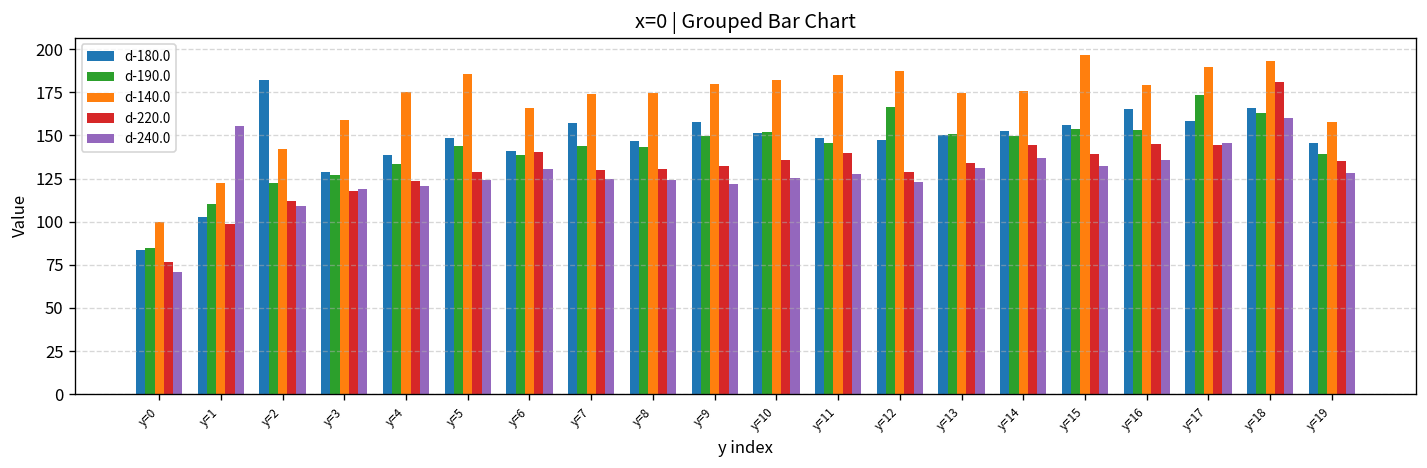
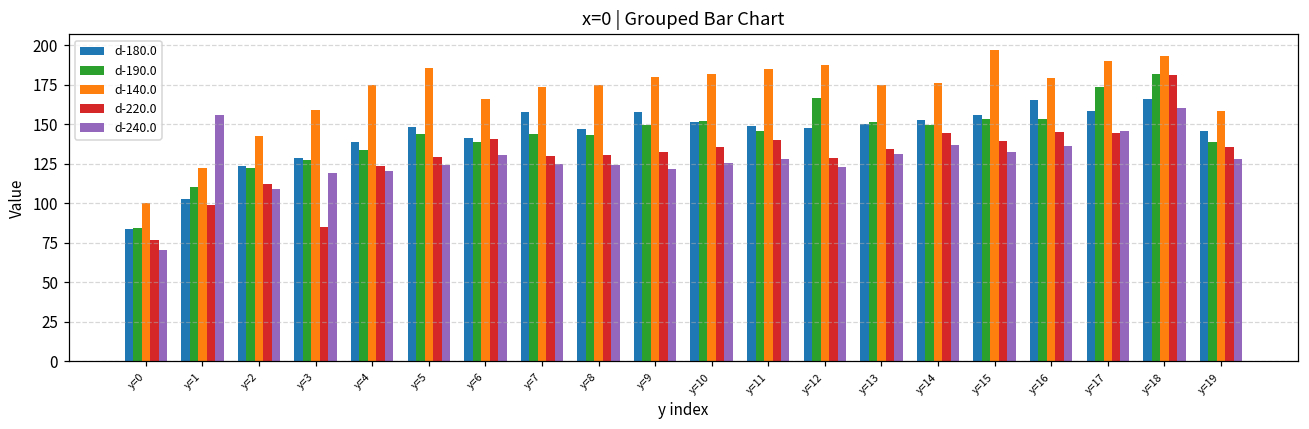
  {
    "d-180.0": {
      "y=0": 83,
      "y=1": 103,
-     "y=2": 182,
+     "y=2": 124,
      "y=3": 129,
      "y=4": 139,
      "y=5": 148,
      "y=6": 141,
      "y=7": 157,
      "y=8": 147,
      "y=9": 158,
      "y=10": 152,
      "y=11": 149,
      "y=12": 148,
      "y=13": 150,
      "y=14": 153,
      "y=15": 156,
      "y=16": 165,
      "y=17": 158,
      "y=18": 166,
      "y=19": 145
    },
    "d-190.0": {
      "y=0": 85,
      "y=1": 110,
      "y=2": 122,
      "y=3": 127,
      "y=4": 133,
      "y=5": 144,
      "y=6": 139,
      "y=7": 144,
      "y=8": 143,
      "y=9": 149,
      "y=10": 152,
      "y=11": 146,
      "y=12": 166,
      "y=13": 151,
      "y=14": 149,
      "y=15": 153,
      "y=16": 153,
      "y=17": 174,
-     "y=18": 163,
+     "y=18": 182,
      "y=19": 139
    },
    "d-140.0": {
      "y=0": 100,
      "y=1": 122,
      "y=2": 142,
      "y=3": 159,
      "y=4": 175,
      "y=5": 186,
      "y=6": 166,
      "y=7": 174,
      "y=8": 175,
      "y=9": 180,
      "y=10": 182,
      "y=11": 185,
      "y=12": 187,
      "y=13": 175,
      "y=14": 176,
      "y=15": 197,
      "y=16": 179,
      "y=17": 190,
      "y=18": 193,
      "y=19": 158
    },
    "d-220.0": {
      "y=0": 77,
      "y=1": 99,
      "y=2": 112,
-     "y=3": 118,
+     "y=3": 85,
      "y=4": 124,
      "y=5": 129,
      "y=6": 140,
      "y=7": 130,
      "y=8": 131,
      "y=9": 132,
      "y=10": 136,
      "y=11": 140,
      "y=12": 129,
      "y=13": 134,
      "y=14": 145,
      "y=15": 139,
      "y=16": 145,
      "y=17": 145,
      "y=18": 181,
      "y=19": 135
    },
    "d-240.0": {
      "y=0": 71,
      "y=1": 156,
      "y=2": 109,
      "y=3": 119,
      "y=4": 121,
      "y=5": 124,
      "y=6": 130,
      "y=7": 125,
      "y=8": 124,
      "y=9": 122,
      "y=10": 126,
      "y=11": 128,
      "y=12": 123,
      "y=13": 131,
      "y=14": 137,
      "y=15": 132,
      "y=16": 136,
      "y=17": 146,
      "y=18": 160,
      "y=19": 128
    }
  }
